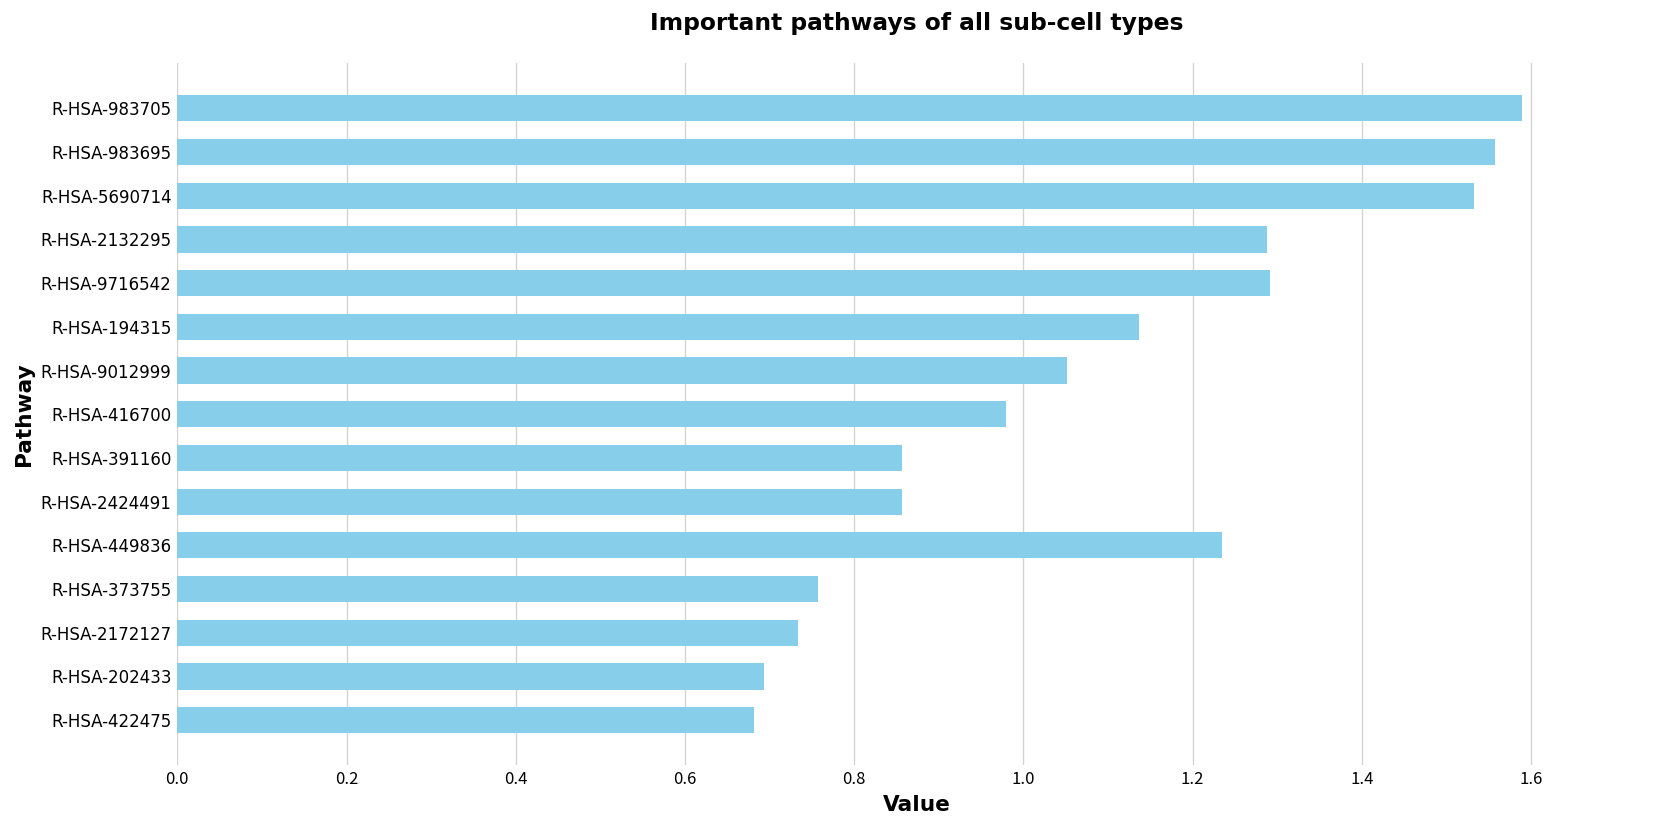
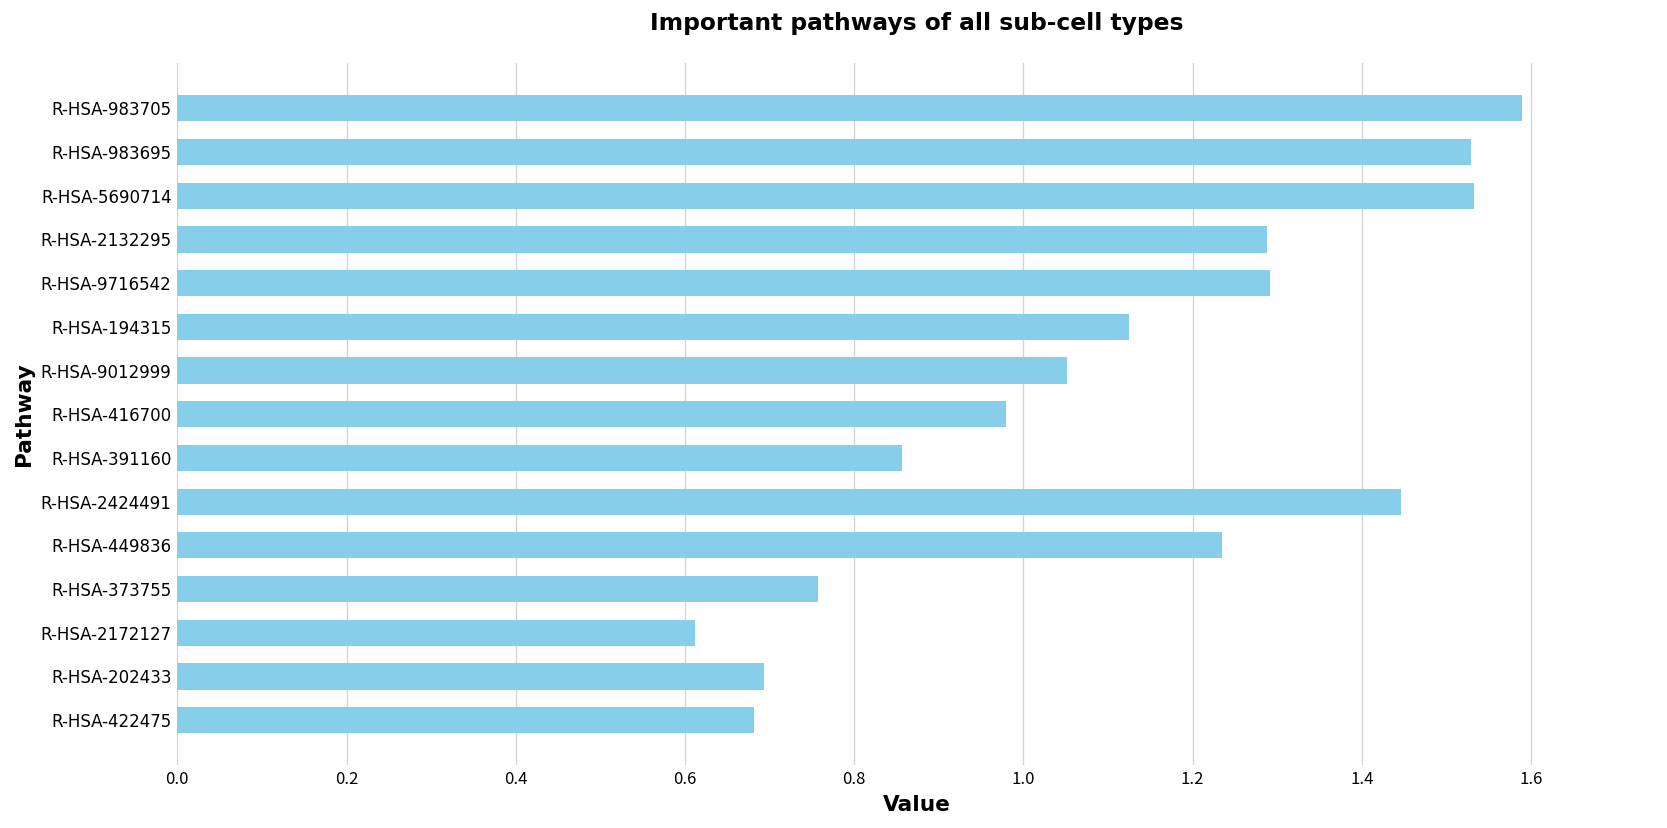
  {
    "R-HSA-983705": 1.59,
-   "R-HSA-983695": 1.56,
+   "R-HSA-983695": 1.53,
    "R-HSA-5690714": 1.53,
    "R-HSA-2132295": 1.29,
    "R-HSA-9716542": 1.29,
-   "R-HSA-194315": 1.14,
+   "R-HSA-194315": 1.13,
    "R-HSA-9012999": 1.05,
    "R-HSA-416700": 0.98,
    "R-HSA-391160": 0.86,
-   "R-HSA-2424491": 0.86,
+   "R-HSA-2424491": 1.45,
    "R-HSA-449836": 1.24,
    "R-HSA-373755": 0.76,
-   "R-HSA-2172127": 0.73,
+   "R-HSA-2172127": 0.61,
    "R-HSA-202433": 0.69,
    "R-HSA-422475": 0.68
  }
